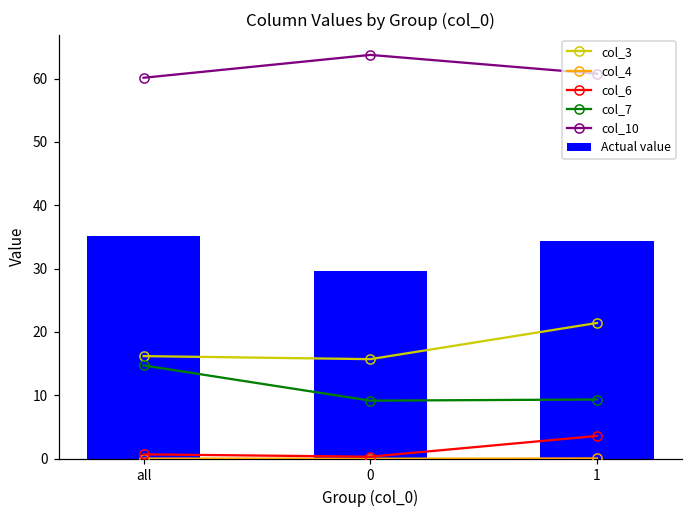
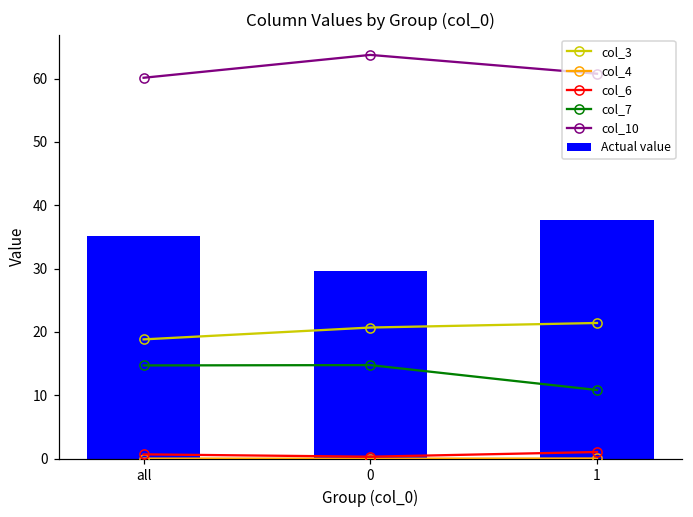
  {
    "col_3": {
-     "all": 16,
-     "0": 16,
+     "all": 19,
+     "0": 21,
      "1": 21
    },
    "Actual value": {
      "all": 35,
      "0": 30,
-     "1": 34
+     "1": 38
    },
    "col_4": {
      "all": 0,
      "1": 0
    },
    "col_6": {
      "all": 1,
-     "1": 4
+     "1": 1
    },
    "col_7": {
      "all": 15,
-     "0": 9,
-     "1": 9
+     "0": 15,
+     "1": 11
    },
    "col_10": {
      "all": 60,
      "0": 64
    }
  }
